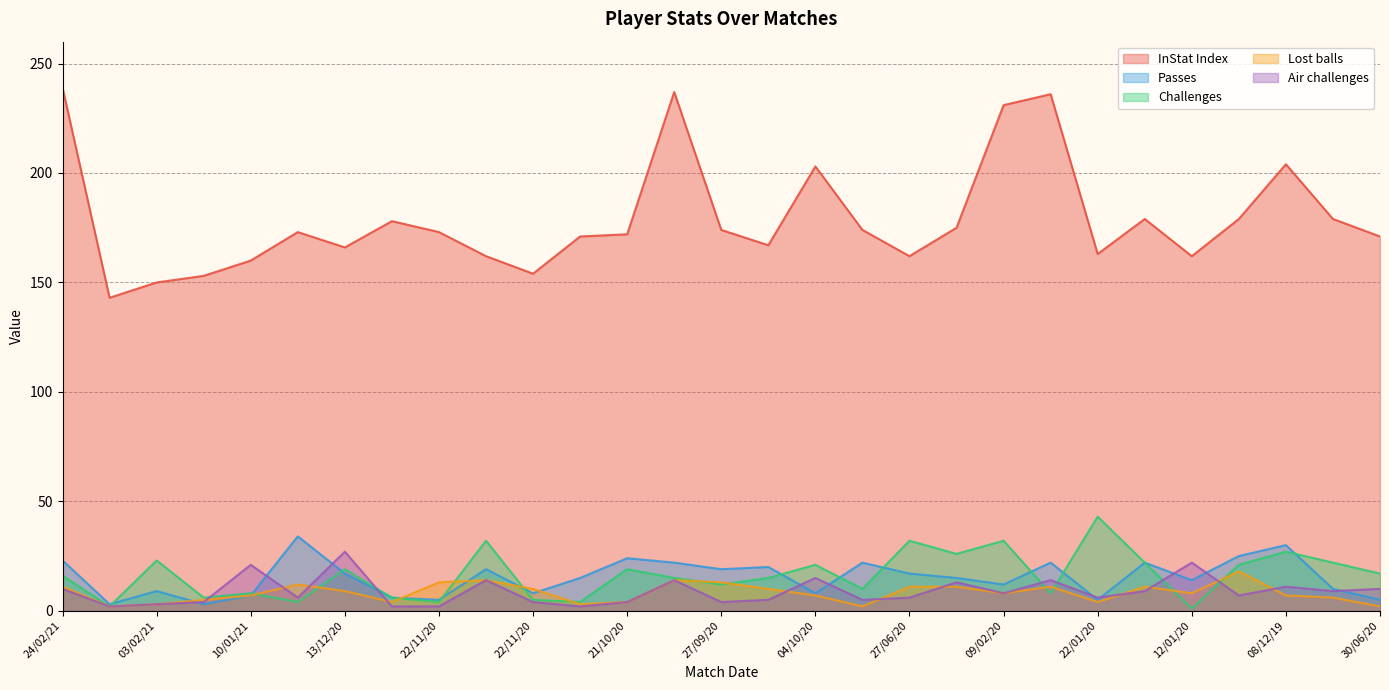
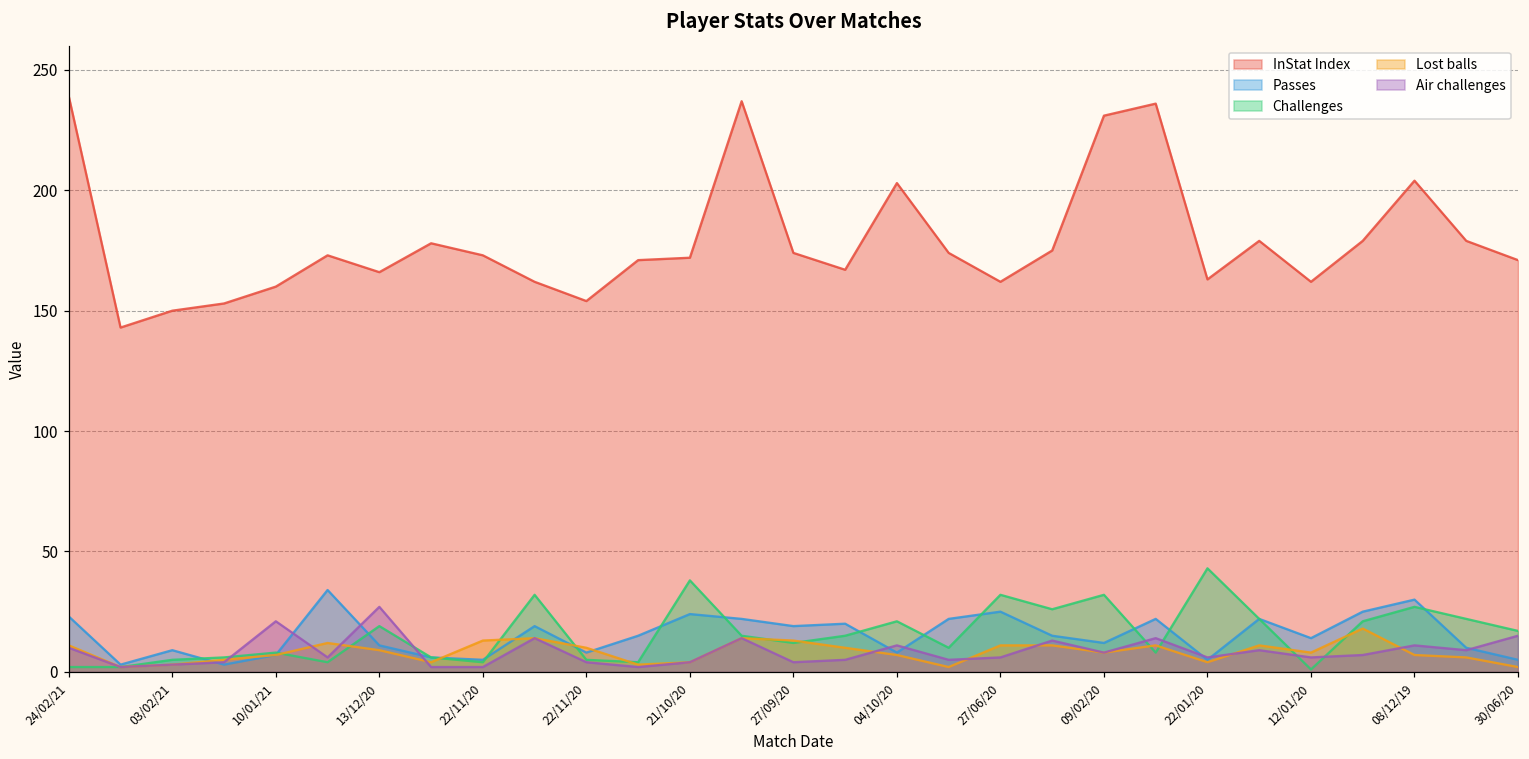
  {
    "Passes": {
      "24/02/21": 23,
      "03/02/21": 9,
-     "13/12/20": 17,
+     "13/12/20": 11,
      "21/10/20": 24,
-     "27/06/20": 17,
+     "27/06/20": 25,
      "09/02/20": 12,
      "12/01/20": 14,
      "08/12/19": 30,
      "30/06/20": 5
    },
    "Challenges": {
-     "24/02/21": 16,
-     "03/02/21": 23,
+     "24/02/21": 2,
+     "03/02/21": 5,
      "13/12/20": 19,
-     "21/10/20": 19,
+     "21/10/20": 38,
      "04/10/20": 21,
      "27/06/20": 32,
      "09/02/20": 32,
      "22/01/20": 43,
      "12/01/20": 1,
      "08/12/19": 27,
      "30/06/20": 17
    },
    "Air challenges": {
      "10/01/21": 21,
      "13/12/20": 27,
-     "04/10/20": 15,
+     "04/10/20": 11,
      "27/06/20": 6,
-     "12/01/20": 22,
+     "12/01/20": 6,
      "08/12/19": 11,
-     "30/06/20": 10
+     "30/06/20": 15
    }
  }
